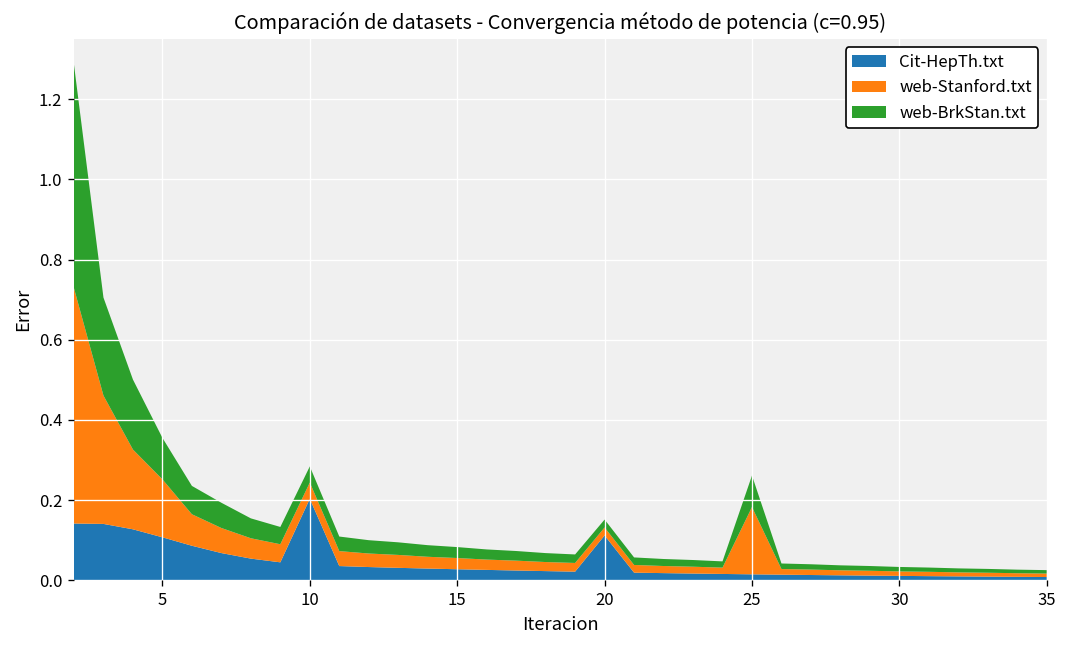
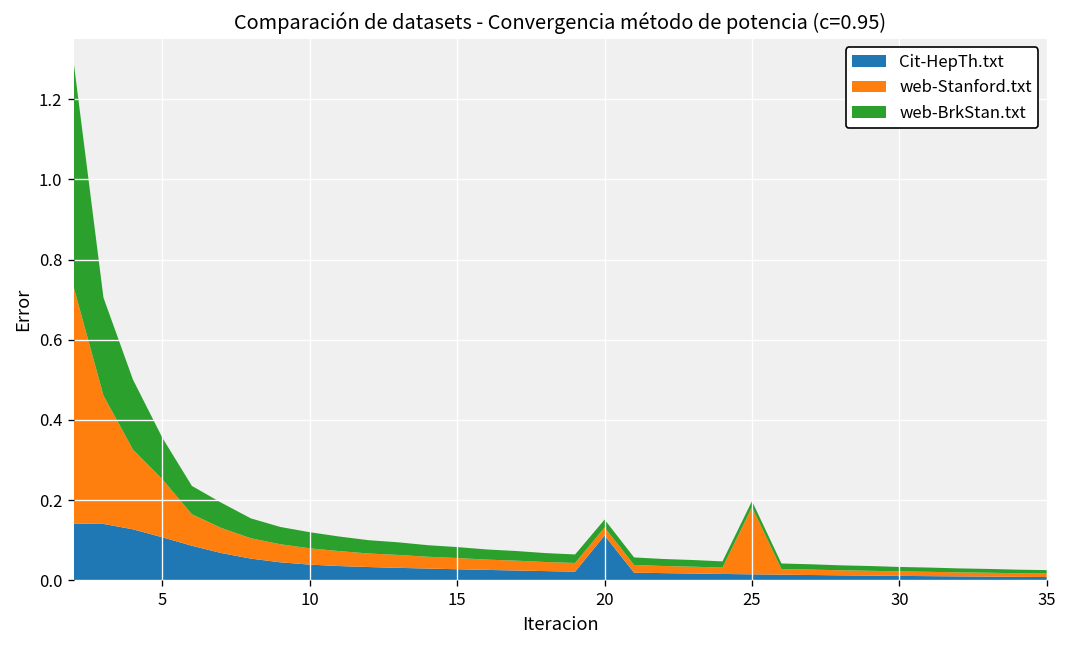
  {
    "Cit-HepTh.txt": {
-     "10": 0.20
+     "10": 0.04
    },
    "web-BrkStan.txt": {
      "5": 0.10,
      "10": 0.04,
      "15": 0.03,
      "20": 0.02,
-     "25": 0.08,
+     "25": 0.01,
      "30": 0.01,
      "35": 0.01
    }
  }
